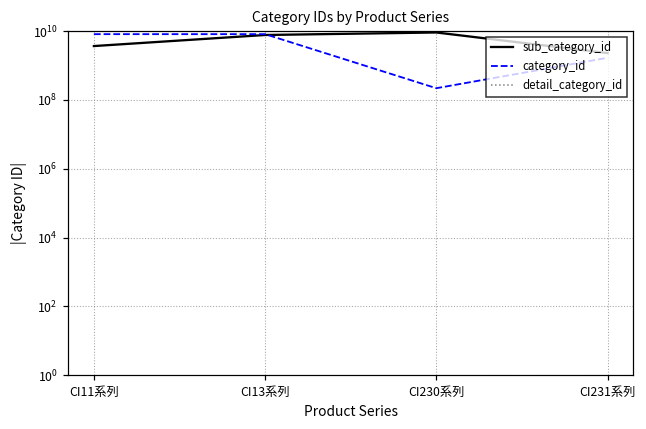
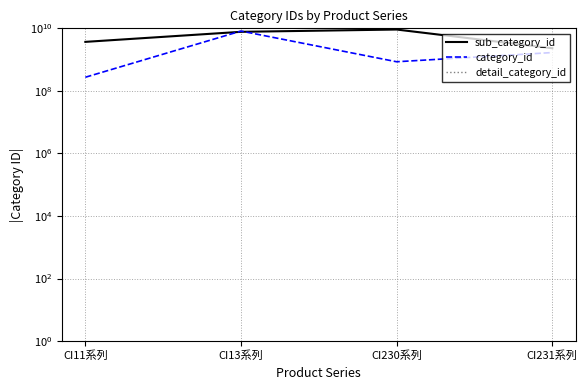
  {
    "sub_category_id": {
      "CI11系列": 4000000000,
      "CI230系列": 9000000000
    },
    "category_id": {
-     "CI11系列": 8000000000,
-     "CI230系列": 200000000
+     "CI11系列": 300000000,
+     "CI230系列": 900000000
    }
  }
